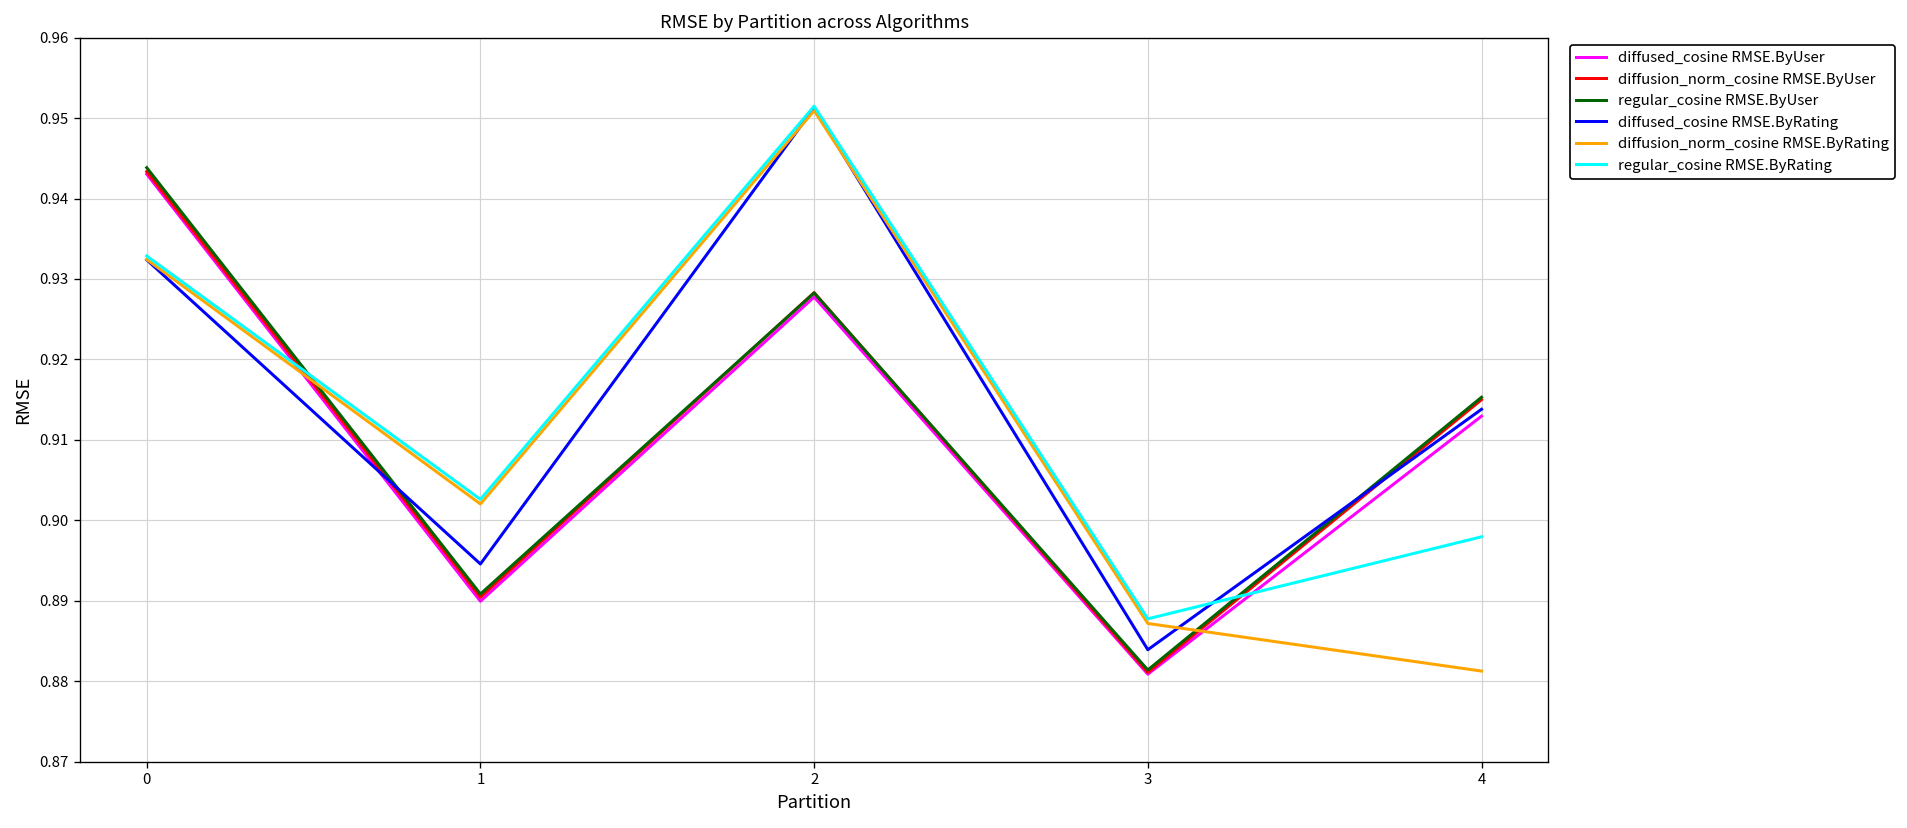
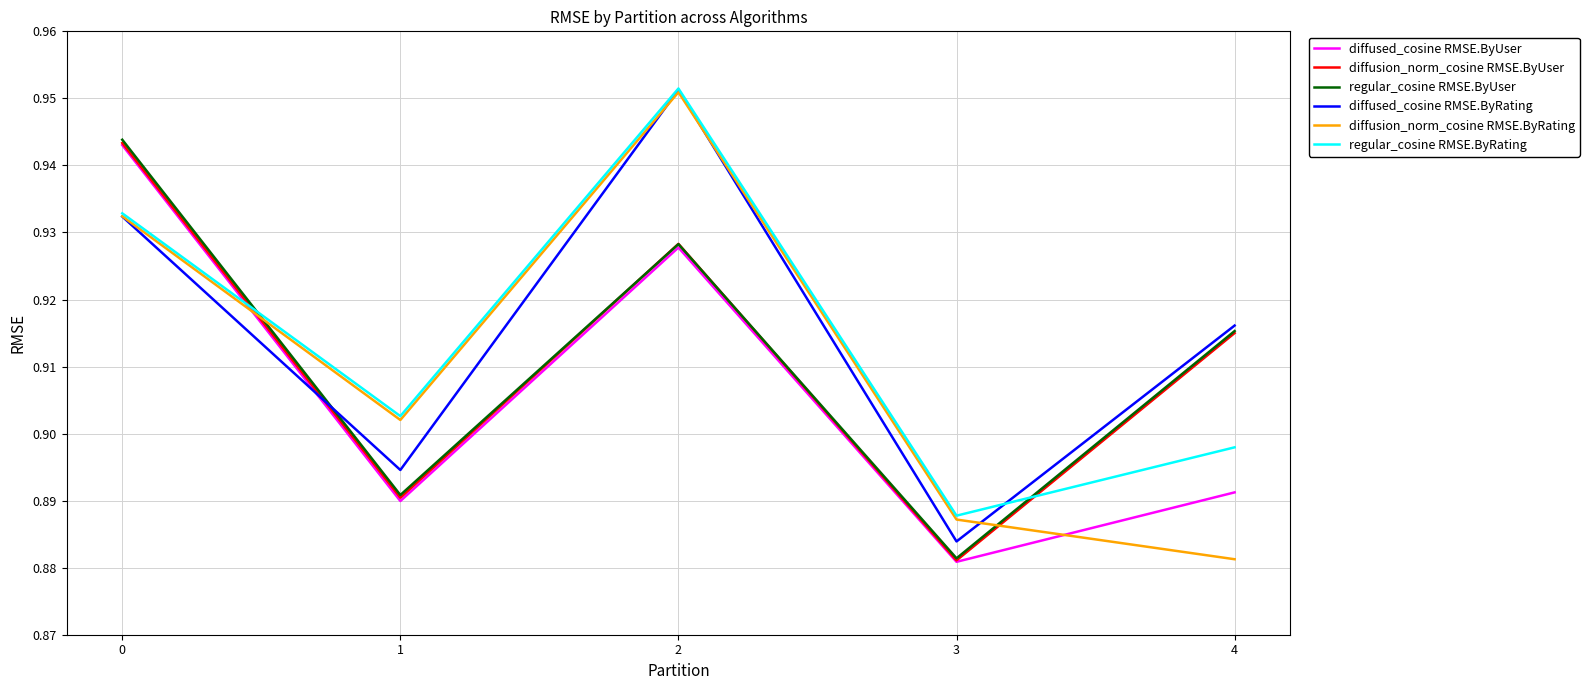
  {
    "diffused_cosine RMSE.ByUser": {
      "1": 0.890,
      "2": 0.928,
-     "4": 0.913
+     "4": 0.891
    },
    "diffusion_norm_cosine RMSE.ByUser": {
      "1": 0.890
    },
    "regular_cosine RMSE.ByUser": {
      "0": 0.944,
      "1": 0.891
    },
    "diffused_cosine RMSE.ByRating": {
      "1": 0.895,
      "3": 0.884,
-     "4": 0.914
+     "4": 0.916
    },
    "diffusion_norm_cosine RMSE.ByRating": {
      "1": 0.902,
      "3": 0.887,
      "4": 0.881
    },
    "regular_cosine RMSE.ByRating": {
      "0": 0.933,
      "1": 0.903,
      "3": 0.888,
      "4": 0.898
    }
  }
